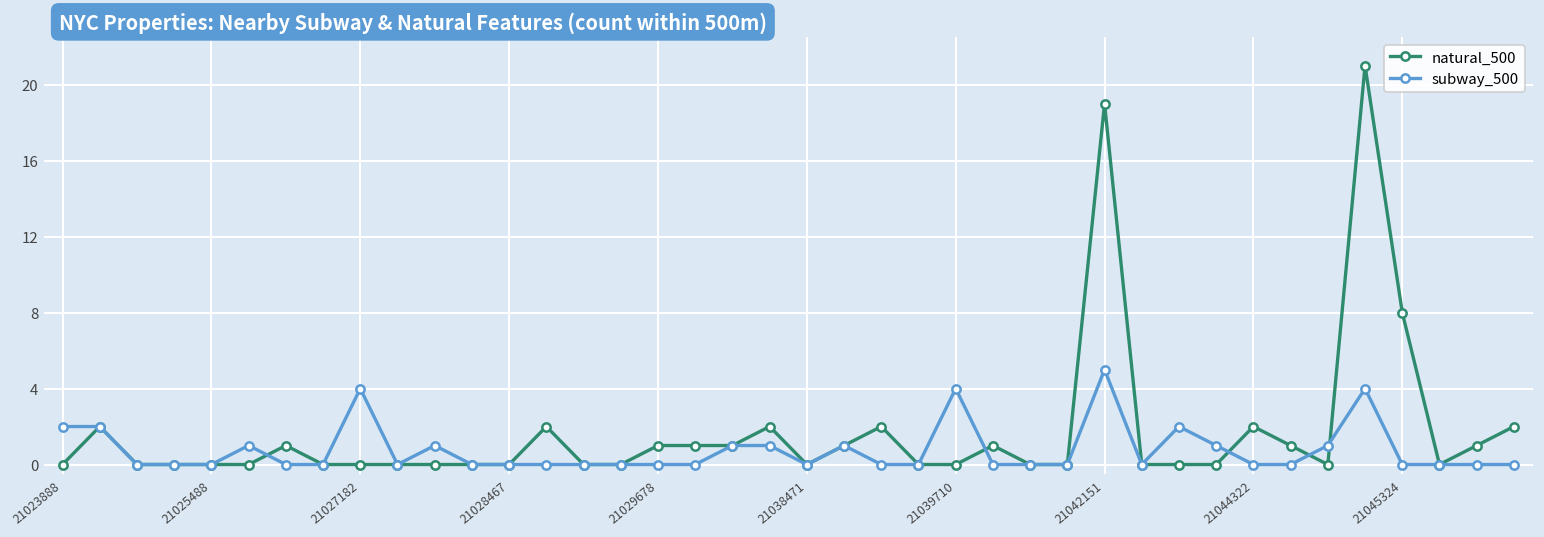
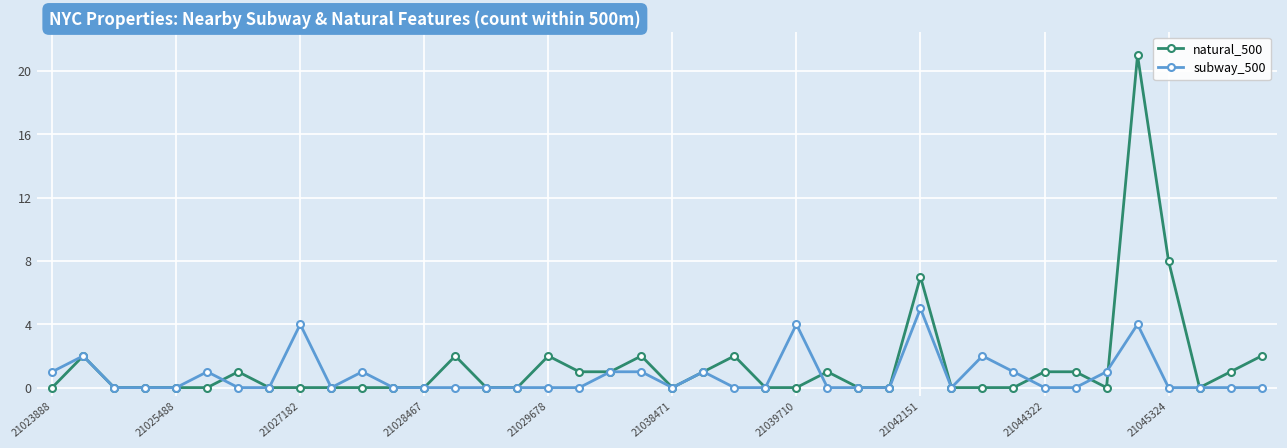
  {
    "natural_500": {
      "21023888": 0,
      "21027182": 0,
-     "21029678": 1,
+     "21029678": 2,
      "21039710": 0,
-     "21042151": 19,
-     "21044322": 2,
+     "21042151": 7,
+     "21044322": 1,
      "21045324": 8
    },
    "subway_500": {
-     "21023888": 2,
+     "21023888": 1,
      "21027182": 4,
      "21029678": 0,
      "21039710": 4,
      "21042151": 5,
      "21044322": 0,
      "21045324": 0
    }
  }
